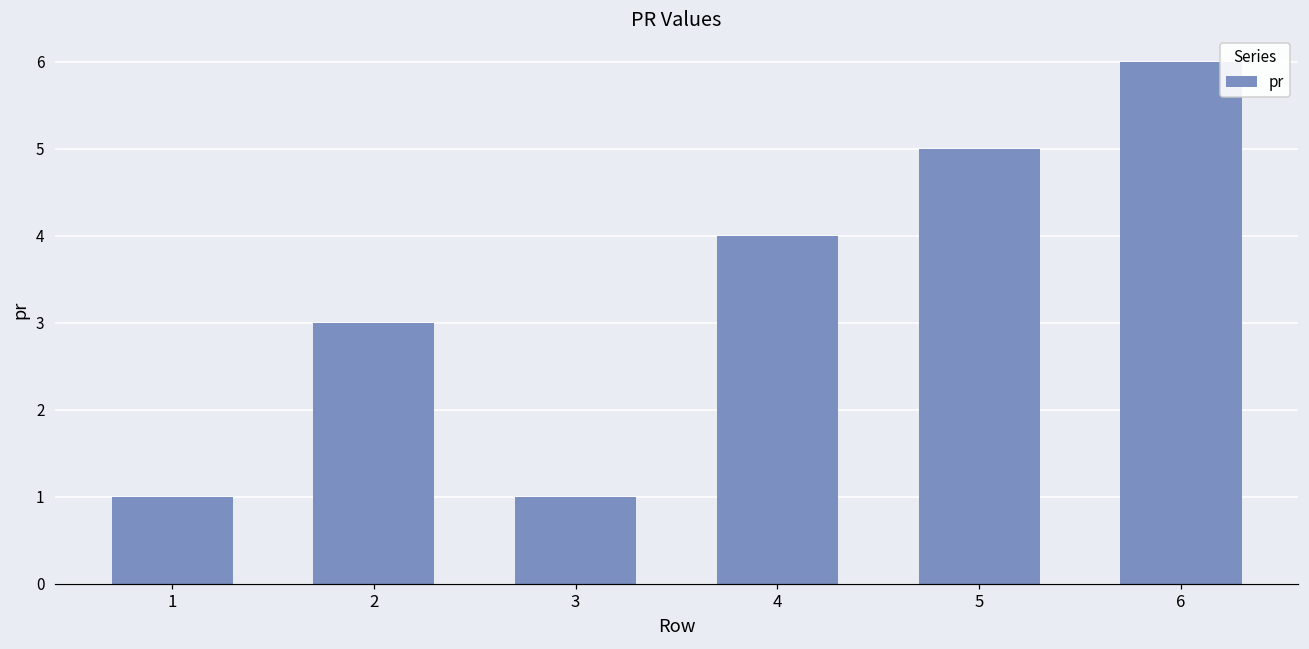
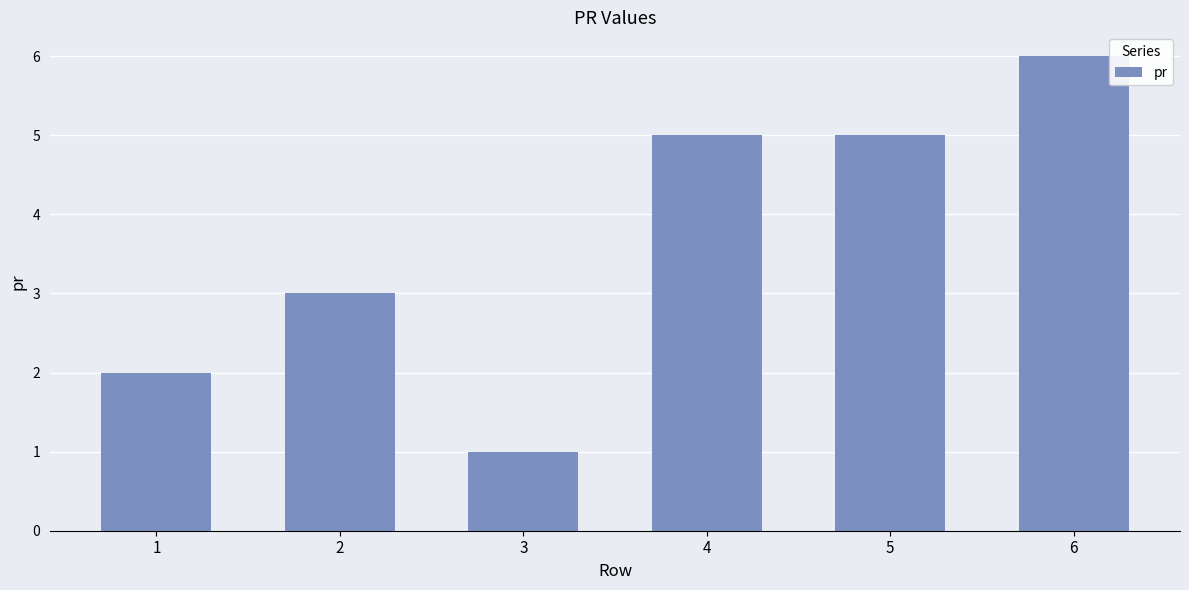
  {
-   "1": 1,
+   "1": 2,
    "2": 3,
    "3": 1,
-   "4": 4,
+   "4": 5,
    "5": 5,
    "6": 6
  }
